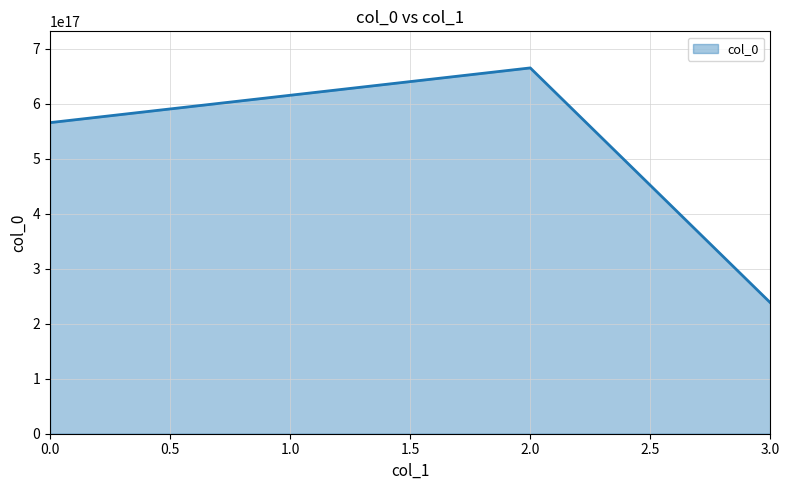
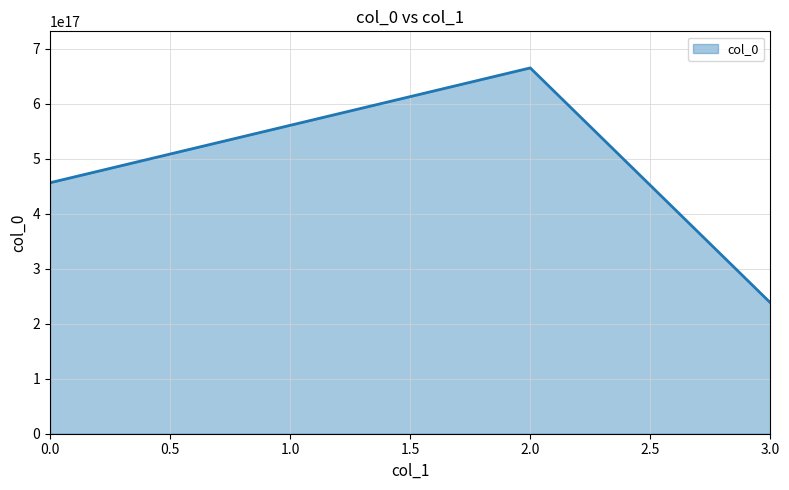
  {
-   "0.0": 570000000000000000,
+   "0.0": 460000000000000000,
    "2.0": 670000000000000000,
    "3.0": 240000000000000000
  }
